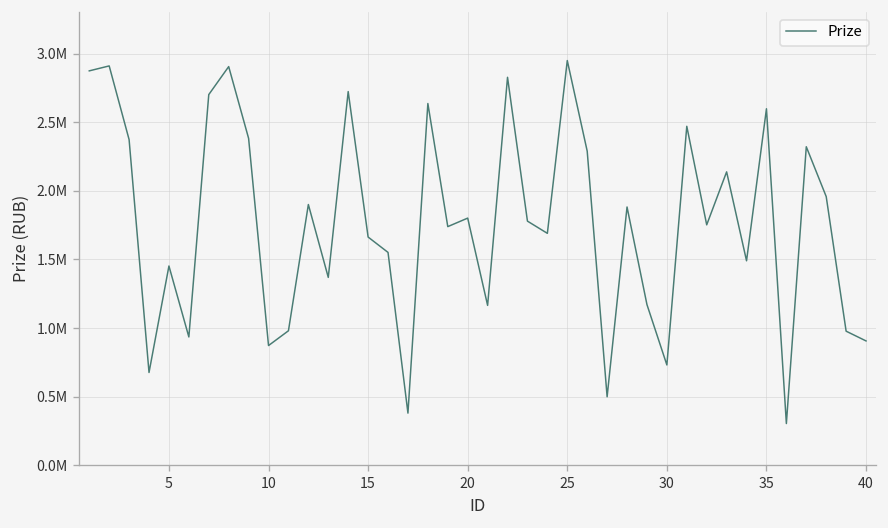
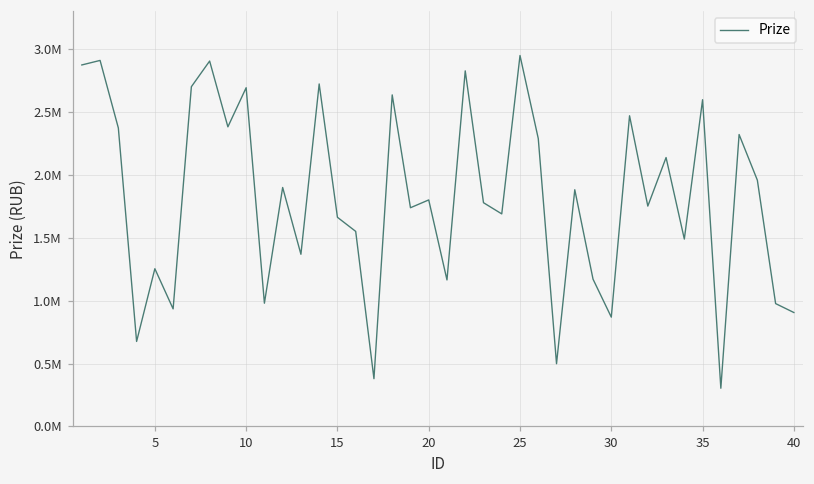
  {
-   "5": 1450000,
-   "10": 870000,
+   "5": 1250000,
+   "10": 2690000,
    "15": 1660000,
    "20": 1800000,
    "25": 2950000,
-   "30": 730000,
+   "30": 870000,
    "35": 2600000,
    "40": 910000
  }
